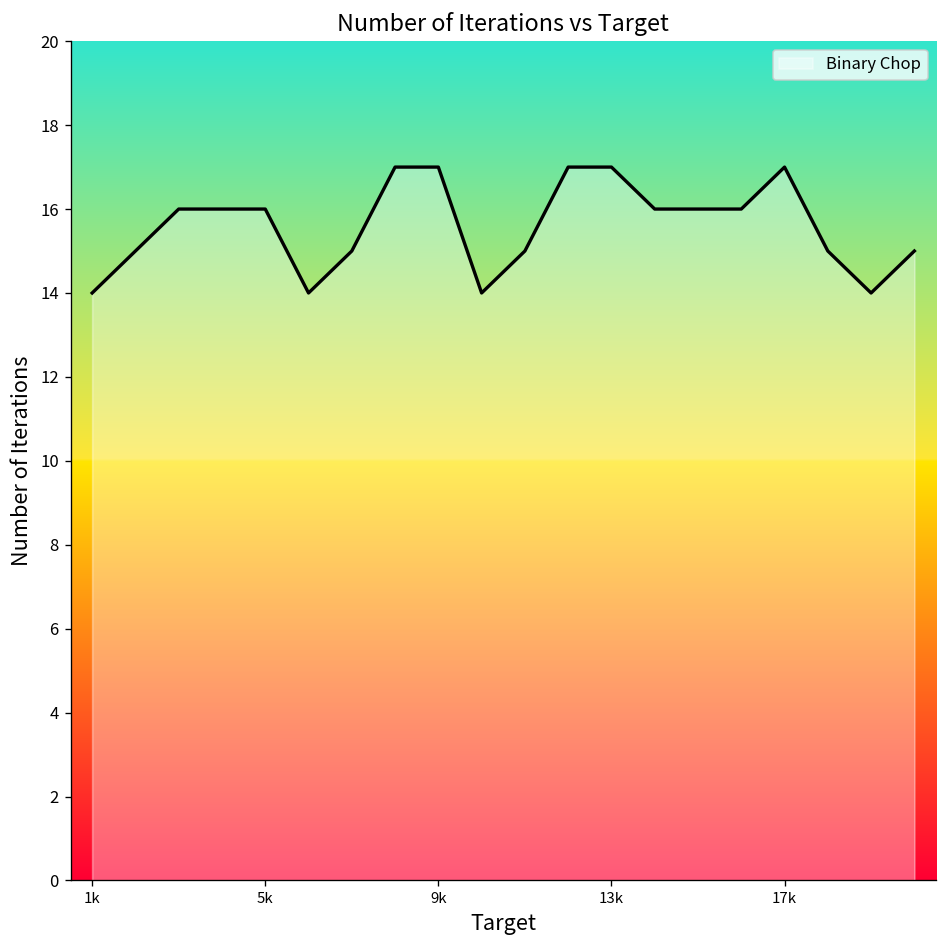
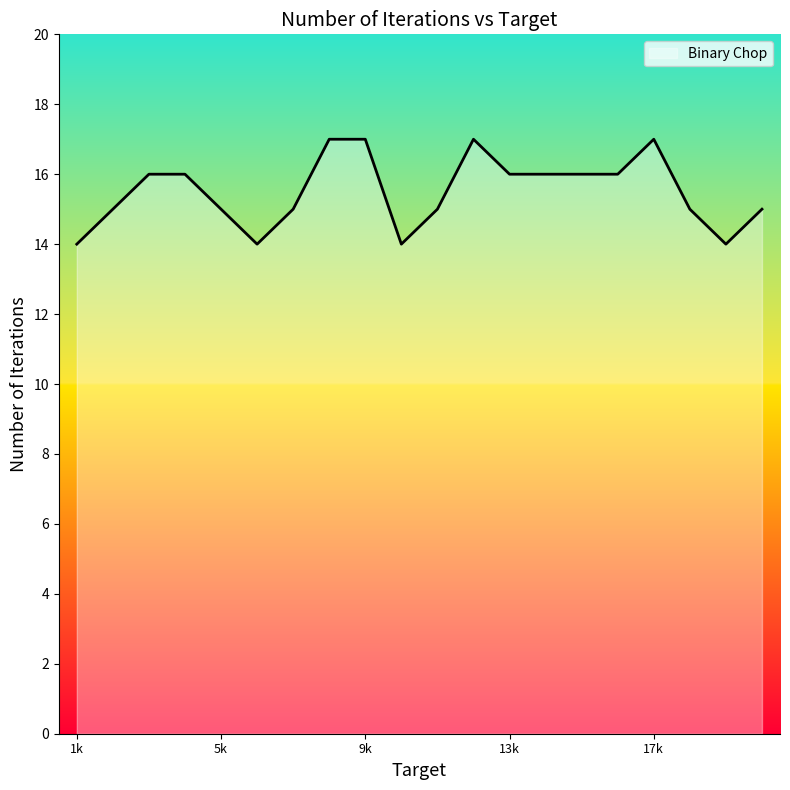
  {
    "1k": 14,
-   "5k": 16,
+   "5k": 15,
    "9k": 17,
-   "13k": 17,
+   "13k": 16,
    "17k": 17
  }
